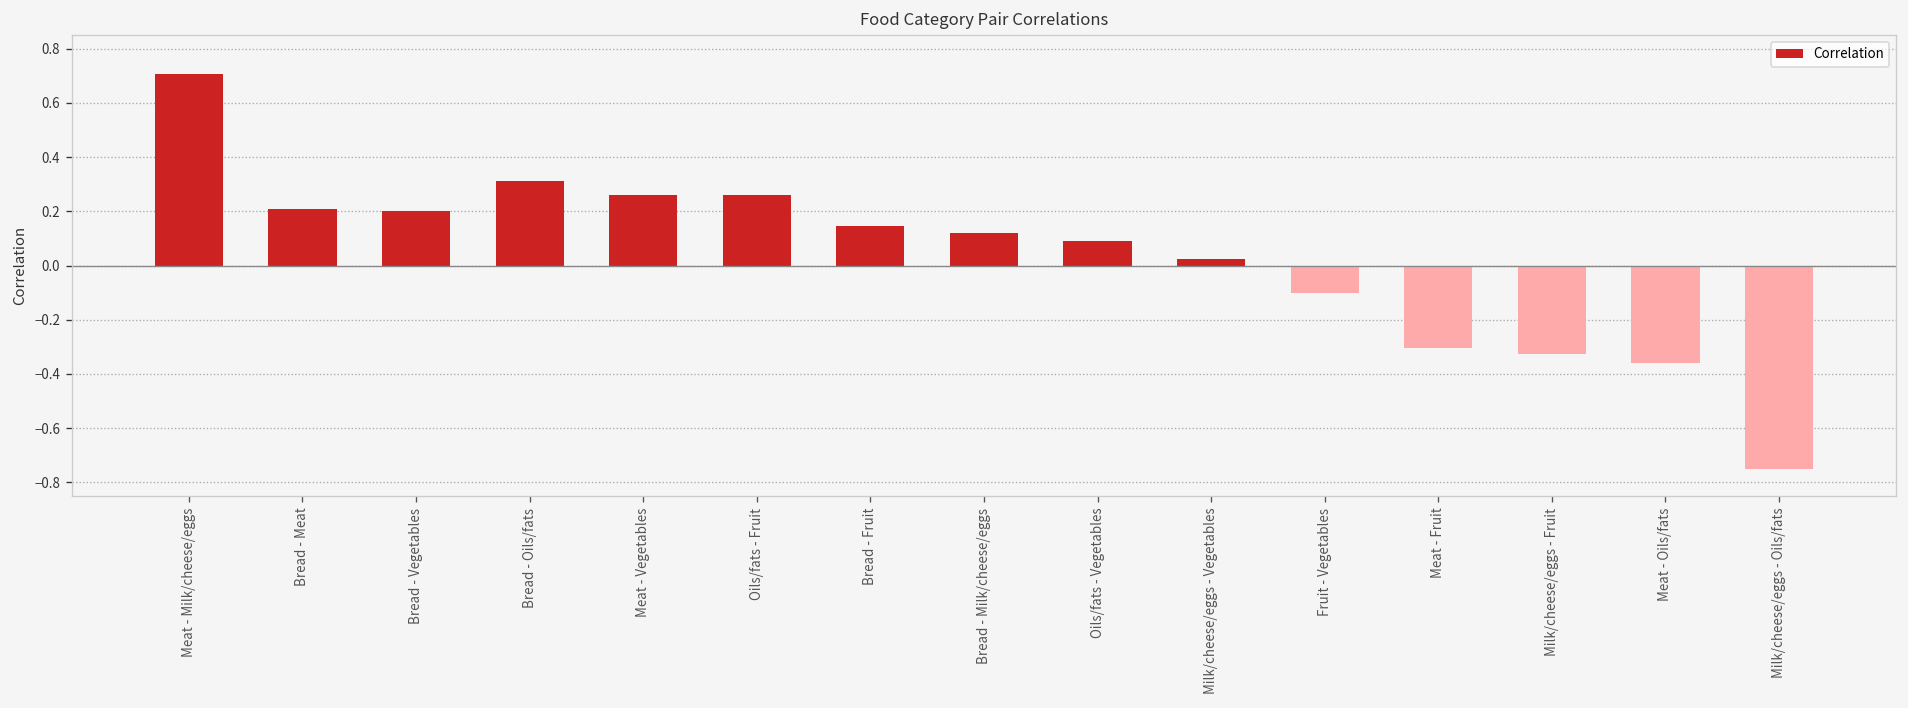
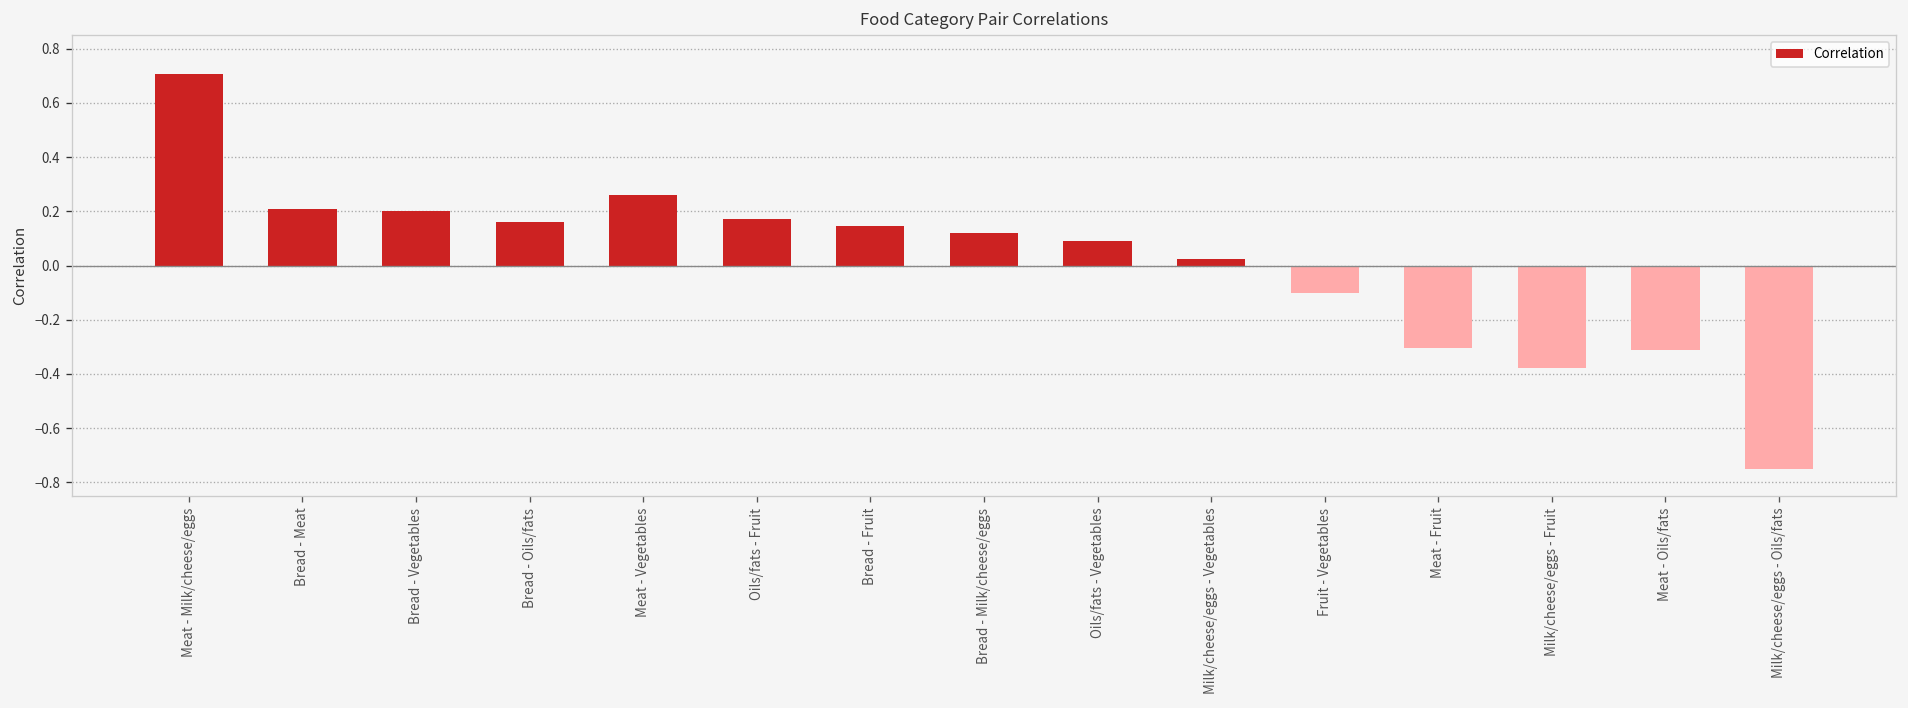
  {
    "Meat - Milk/cheese/eggs": 0.71,
    "Bread - Meat": 0.21,
    "Bread - Vegetables": 0.20,
-   "Bread - Oils/fats": 0.31,
+   "Bread - Oils/fats": 0.16,
    "Meat - Vegetables": 0.26,
-   "Oils/fats - Fruit": 0.26,
+   "Oils/fats - Fruit": 0.17,
    "Bread - Fruit": 0.15,
    "Bread - Milk/cheese/eggs": 0.12,
    "Oils/fats - Vegetables": 0.09,
    "Milk/cheese/eggs - Vegetables": 0.03,
    "Fruit - Vegetables": -0.10,
    "Meat - Fruit": -0.30,
-   "Milk/cheese/eggs - Fruit": -0.32,
-   "Meat - Oils/fats": -0.36,
+   "Milk/cheese/eggs - Fruit": -0.38,
+   "Meat - Oils/fats": -0.31,
    "Milk/cheese/eggs - Oils/fats": -0.75
  }
